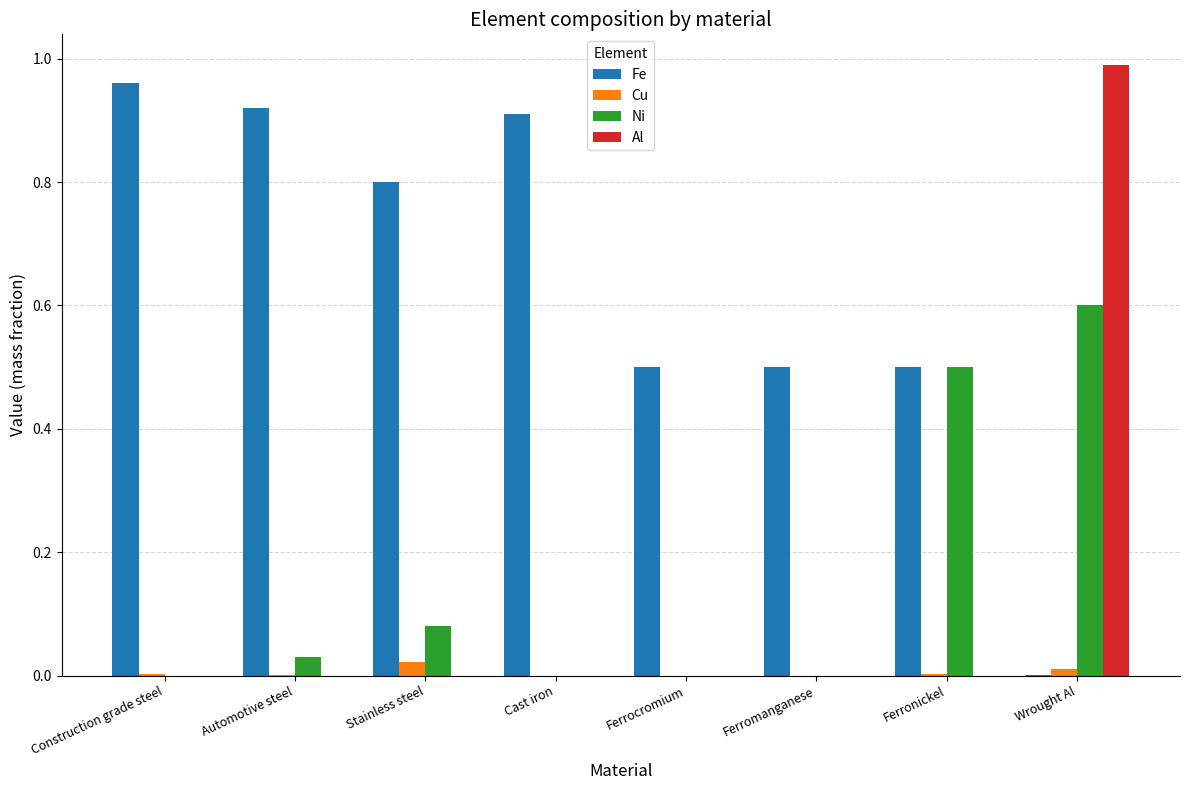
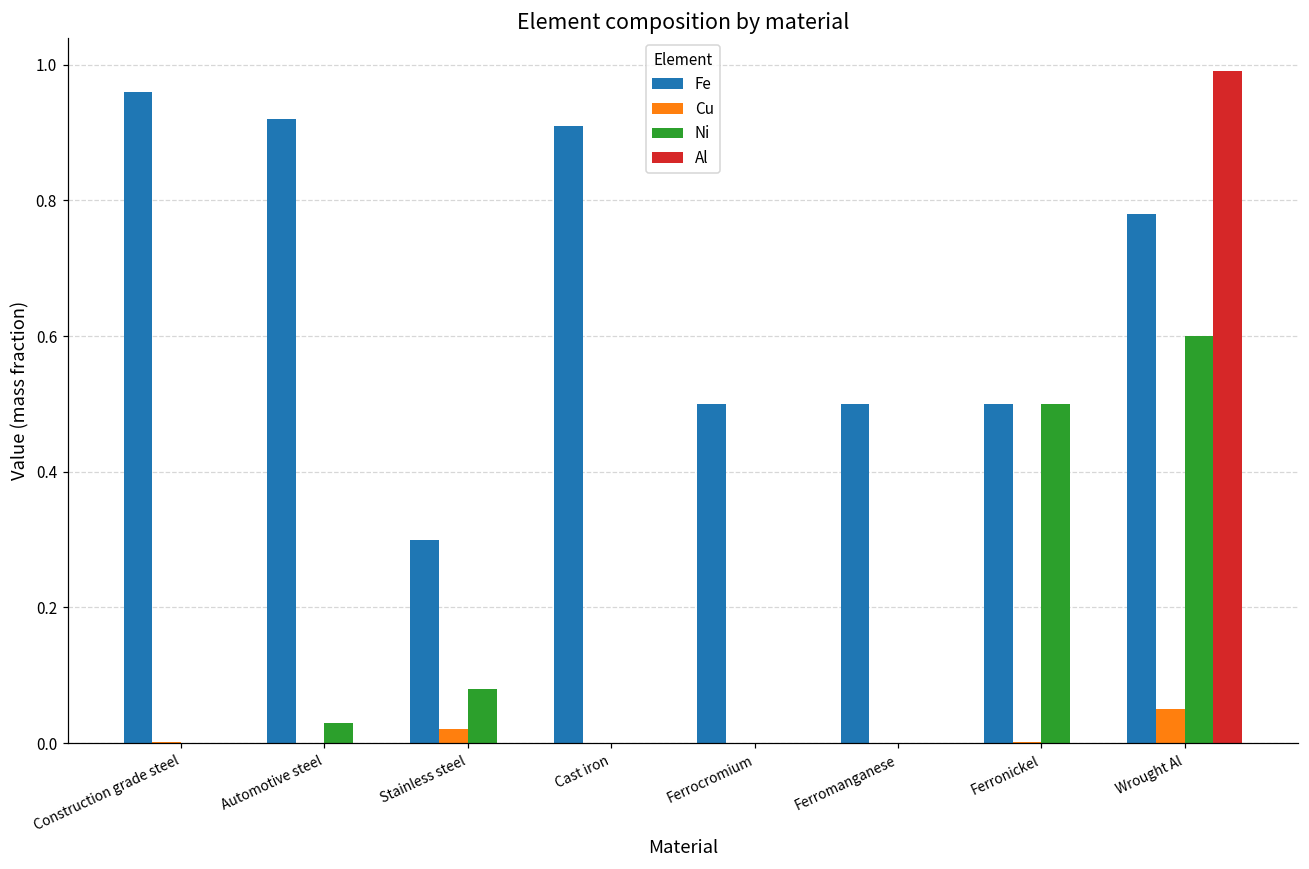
  {
    "Fe": {
      "Construction grade steel": 0.96,
      "Automotive steel": 0.92,
-     "Stainless steel": 0.8,
+     "Stainless steel": 0.3,
      "Cast iron": 0.91,
      "Ferrocromium": 0.50,
      "Ferromanganese": 0.50,
      "Ferronickel": 0.50,
-     "Wrought Al": 0.00
+     "Wrought Al": 0.78
    },
    "Cu": {
      "Stainless steel": 0.02,
-     "Wrought Al": 0.01
+     "Wrought Al": 0.05
    },
    "Ni": {
      "Construction grade steel": 0.00,
      "Automotive steel": 0.03,
      "Stainless steel": 0.08,
      "Cast iron": 0.00,
      "Ferrocromium": 0.00,
      "Ferromanganese": 0.00,
      "Ferronickel": 0.50,
      "Wrought Al": 0.60
    },
    "Al": {
      "Construction grade steel": 0.00,
      "Automotive steel": 0.00,
      "Stainless steel": 0.00,
      "Cast iron": 0.00,
      "Ferrocromium": 0.00,
      "Ferromanganese": 0.00,
      "Ferronickel": 0.00,
      "Wrought Al": 0.99
    }
  }
